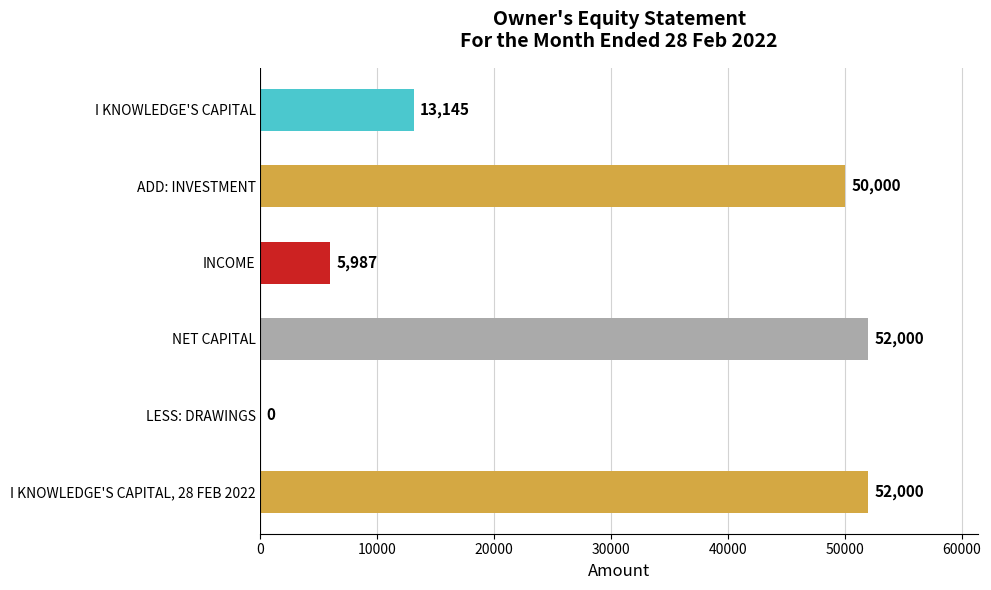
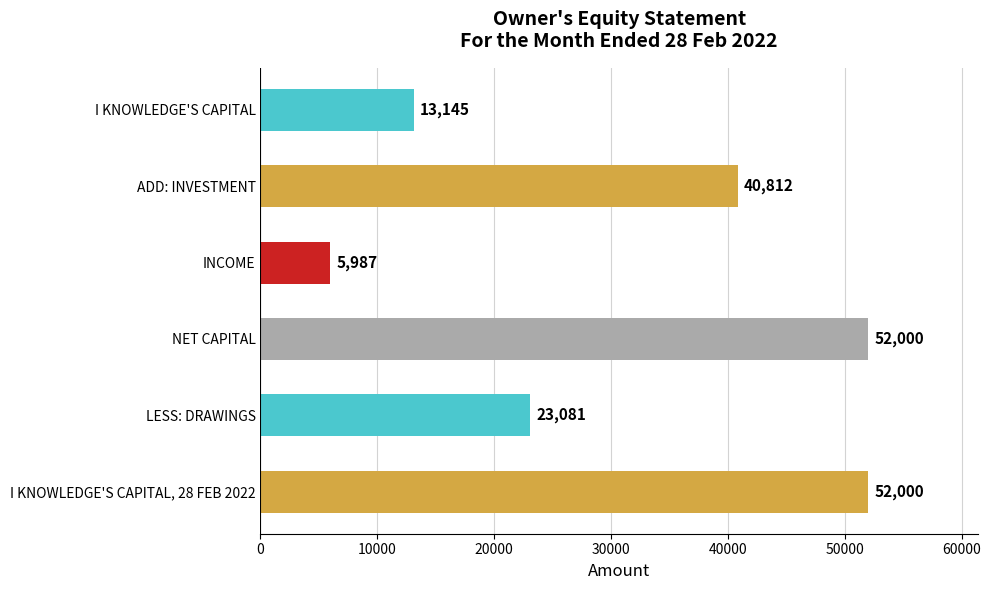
  {
    "I KNOWLEDGE'S CAPITAL": "13,145",
-   "ADD: INVESTMENT": "50,000",
+   "ADD: INVESTMENT": "40,812",
    "INCOME": "5,987",
    "NET CAPITAL": "52,000",
-   "LESS: DRAWINGS": "0",
+   "LESS: DRAWINGS": "23,081",
    "I KNOWLEDGE'S CAPITAL, 28 FEB 2022": "52,000"
  }
